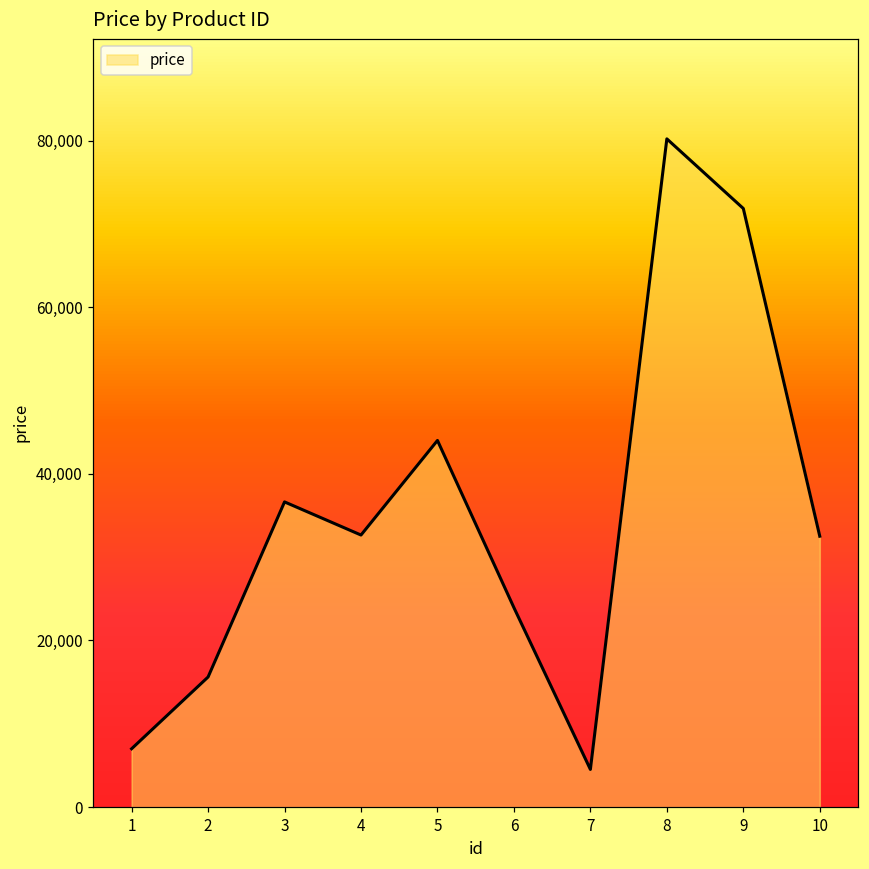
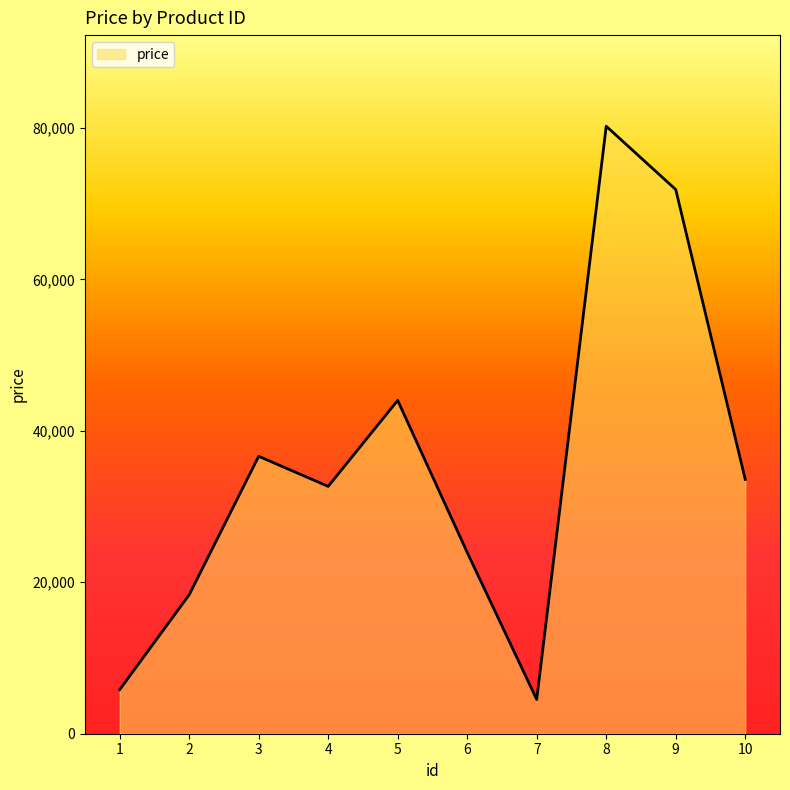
  {
-   "1": "7,000",
-   "2": "16,000",
+   "1": "6,000",
+   "2": "18,000",
    "3": "37,000",
    "4": "33,000",
    "5": "44,000",
    "6": "24,000",
    "7": "5,000",
    "8": "80,000",
    "9": "72,000",
-   "10": "33,000"
+   "10": "34,000"
  }
